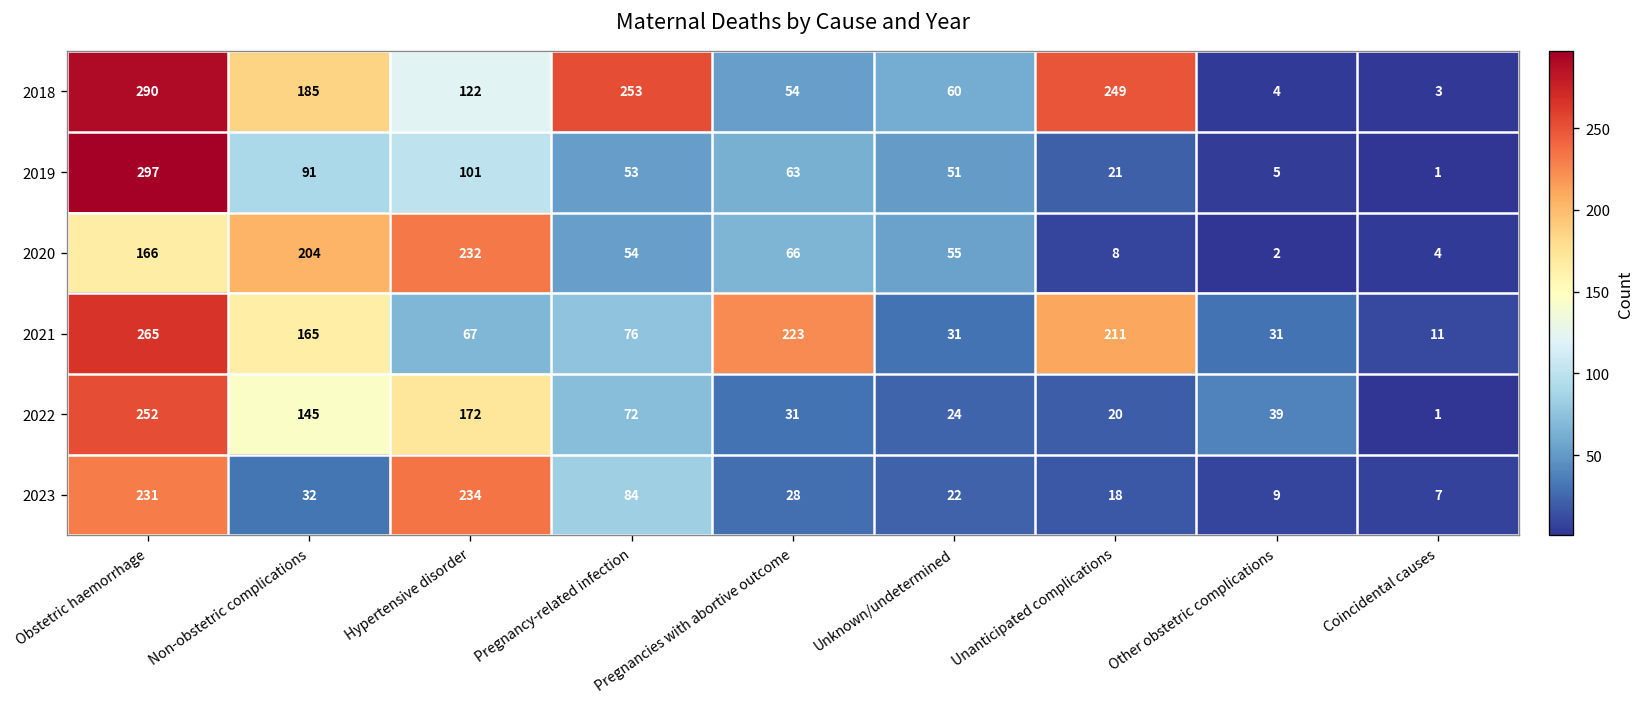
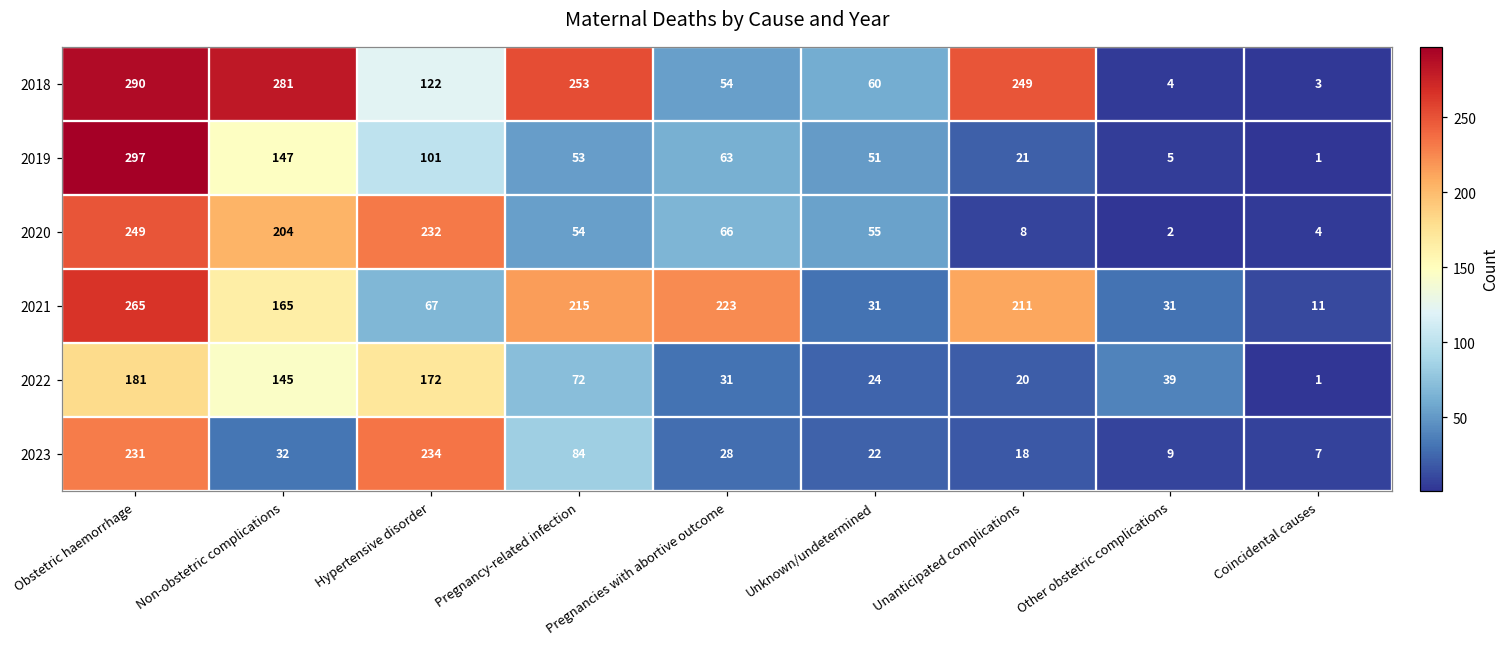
  {
    "2018": {
      "Obstetric haemorrhage": 290,
-     "Non-obstetric complications": 185,
+     "Non-obstetric complications": 281,
      "Hypertensive disorder": 122,
      "Pregnancy-related infection": 253,
      "Pregnancies with abortive outcome": 54,
      "Unknown/undetermined": 60,
      "Unanticipated complications": 249,
      "Other obstetric complications": 4,
      "Coincidental causes": 3
    },
    "2019": {
      "Obstetric haemorrhage": 297,
-     "Non-obstetric complications": 91,
+     "Non-obstetric complications": 147,
      "Hypertensive disorder": 101,
      "Pregnancy-related infection": 53,
      "Pregnancies with abortive outcome": 63,
      "Unknown/undetermined": 51,
      "Unanticipated complications": 21,
      "Other obstetric complications": 5,
      "Coincidental causes": 1
    },
    "2020": {
-     "Obstetric haemorrhage": 166,
+     "Obstetric haemorrhage": 249,
      "Non-obstetric complications": 204,
      "Hypertensive disorder": 232,
      "Pregnancy-related infection": 54,
      "Pregnancies with abortive outcome": 66,
      "Unknown/undetermined": 55,
      "Unanticipated complications": 8,
      "Other obstetric complications": 2,
      "Coincidental causes": 4
    },
    "2021": {
      "Obstetric haemorrhage": 265,
      "Non-obstetric complications": 165,
      "Hypertensive disorder": 67,
-     "Pregnancy-related infection": 76,
+     "Pregnancy-related infection": 215,
      "Pregnancies with abortive outcome": 223,
      "Unknown/undetermined": 31,
      "Unanticipated complications": 211,
      "Other obstetric complications": 31,
      "Coincidental causes": 11
    },
    "2022": {
-     "Obstetric haemorrhage": 252,
+     "Obstetric haemorrhage": 181,
      "Non-obstetric complications": 145,
      "Hypertensive disorder": 172,
      "Pregnancy-related infection": 72,
      "Pregnancies with abortive outcome": 31,
      "Unknown/undetermined": 24,
      "Unanticipated complications": 20,
      "Other obstetric complications": 39,
      "Coincidental causes": 1
    },
    "2023": {
      "Obstetric haemorrhage": 231,
      "Non-obstetric complications": 32,
      "Hypertensive disorder": 234,
      "Pregnancy-related infection": 84,
      "Pregnancies with abortive outcome": 28,
      "Unknown/undetermined": 22,
      "Unanticipated complications": 18,
      "Other obstetric complications": 9,
      "Coincidental causes": 7
    }
  }
